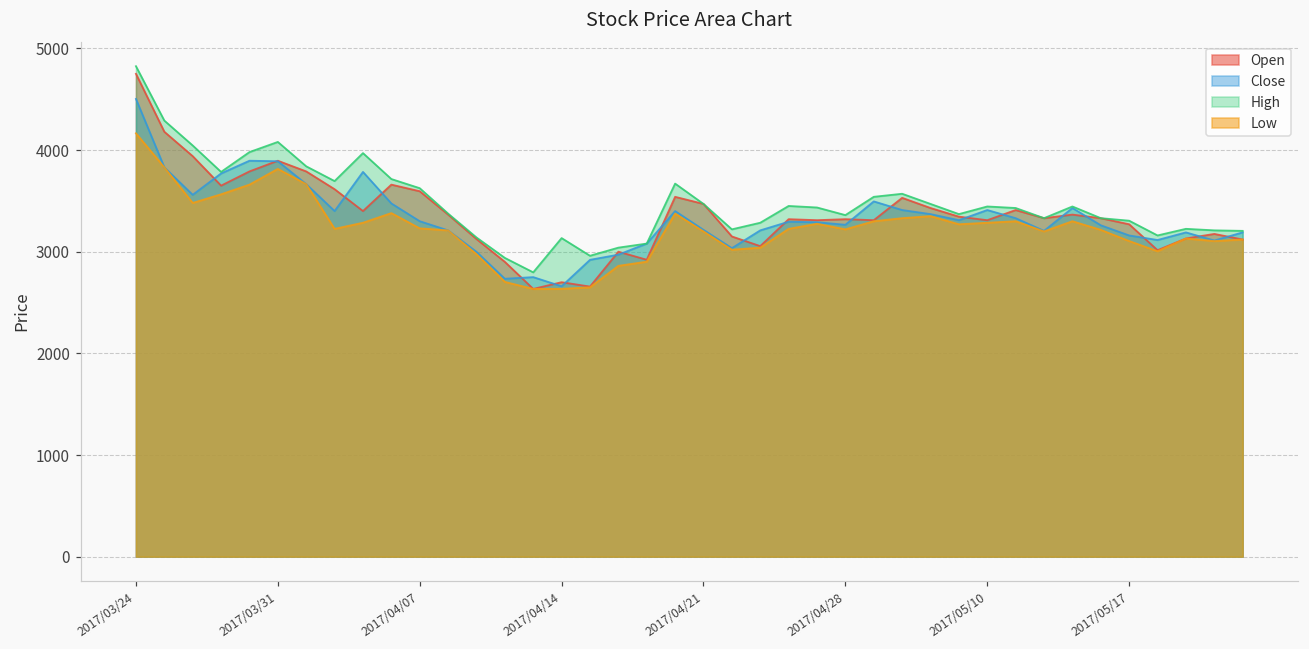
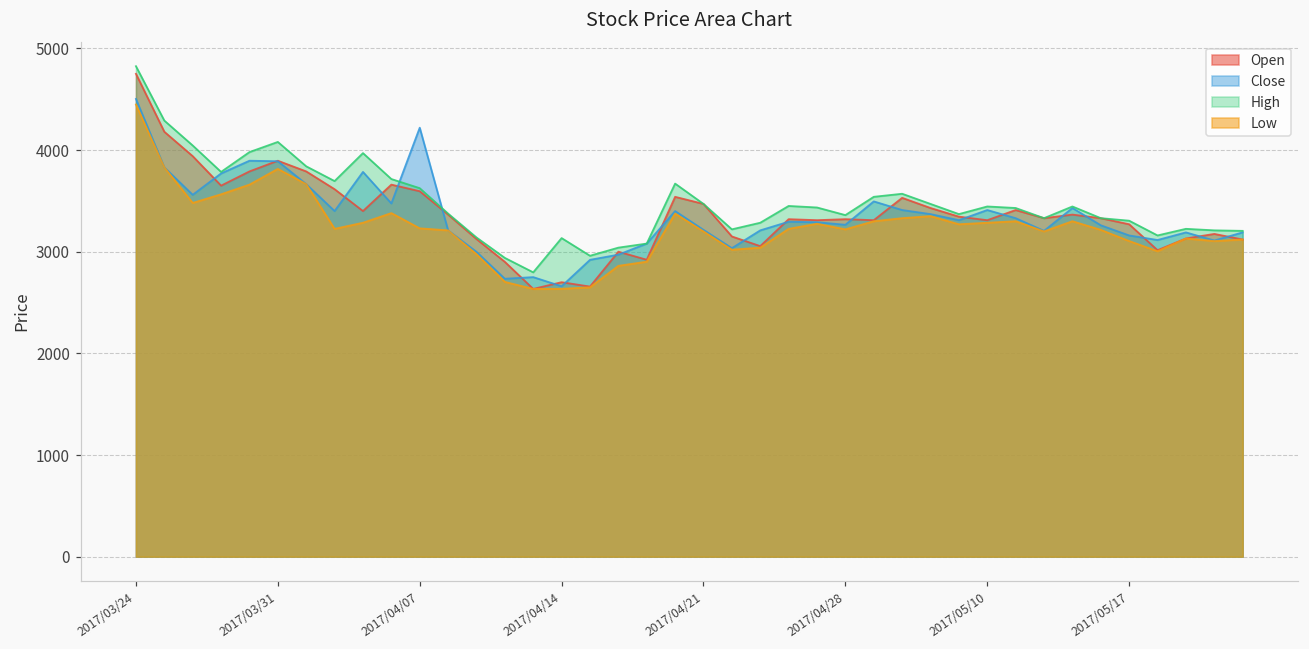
  {
    "Open": {
      "2017/03/24": 4800,
      "2017/04/07": 3600,
      "2017/04/14": 2700,
      "2017/04/28": 3300,
      "2017/05/17": 3300
    },
    "Close": {
      "2017/03/24": 4500,
-     "2017/04/07": 3300,
+     "2017/04/07": 4200,
      "2017/04/28": 3300,
      "2017/05/10": 3400,
      "2017/05/17": 3200
    },
    "High": {
      "2017/03/24": 4800,
      "2017/03/31": 4100,
      "2017/04/07": 3600,
      "2017/04/14": 3100,
      "2017/04/28": 3400,
      "2017/05/10": 3400,
      "2017/05/17": 3300
    },
    "Low": {
-     "2017/03/24": 4200,
+     "2017/03/24": 4400,
      "2017/03/31": 3800,
      "2017/04/07": 3200,
      "2017/04/28": 3200,
      "2017/05/17": 3100
    }
  }
